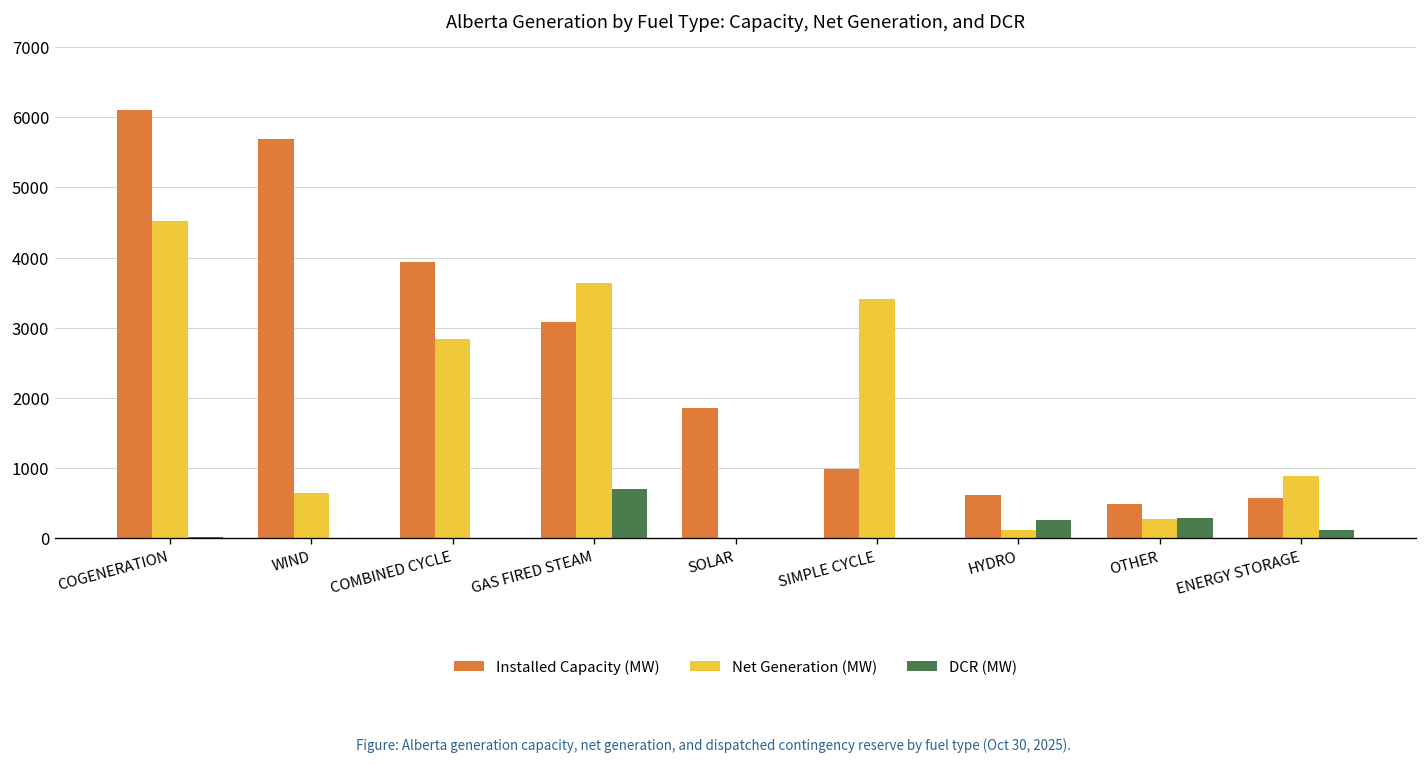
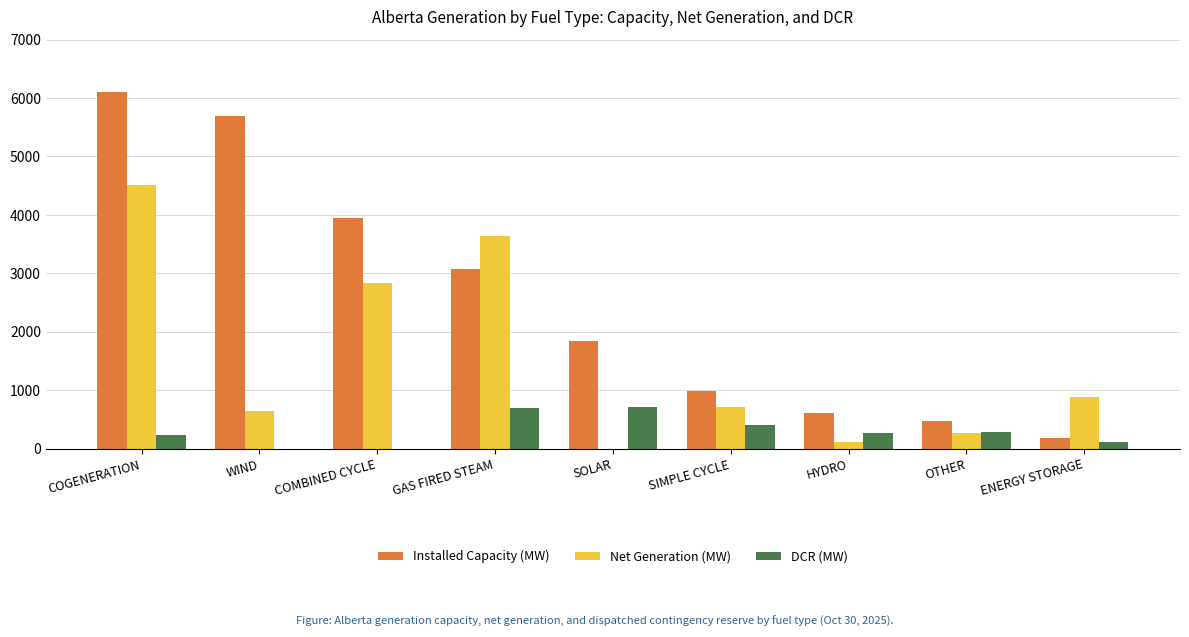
  {
    "Installed Capacity (MW)": {
      "COGENERATION": 6100,
      "WIND": 5700,
      "COMBINED CYCLE": 3900,
      "GAS FIRED STEAM": 3100,
      "SOLAR": 1900,
      "SIMPLE CYCLE": 1000,
      "HYDRO": 600,
      "OTHER": 500,
-     "ENERGY STORAGE": 600
+     "ENERGY STORAGE": 200
    },
    "Net Generation (MW)": {
      "COGENERATION": 4500,
      "WIND": 600,
      "COMBINED CYCLE": 2800,
      "GAS FIRED STEAM": 3600,
-     "SIMPLE CYCLE": 3400,
+     "SIMPLE CYCLE": 700,
      "HYDRO": 100,
      "OTHER": 300,
      "ENERGY STORAGE": 900
    },
    "DCR (MW)": {
-     "COGENERATION": 0,
+     "COGENERATION": 200,
      "WIND": 0,
      "COMBINED CYCLE": 0,
      "GAS FIRED STEAM": 700,
-     "SOLAR": 0,
-     "SIMPLE CYCLE": 0,
+     "SOLAR": 700,
+     "SIMPLE CYCLE": 400,
      "HYDRO": 300,
      "OTHER": 300,
      "ENERGY STORAGE": 100
    }
  }
